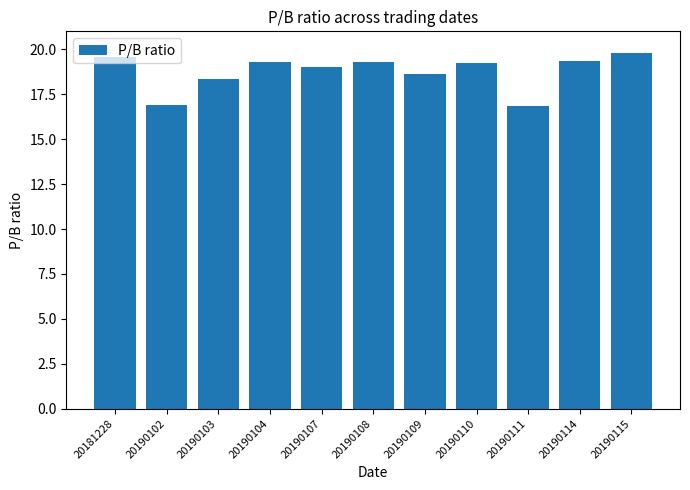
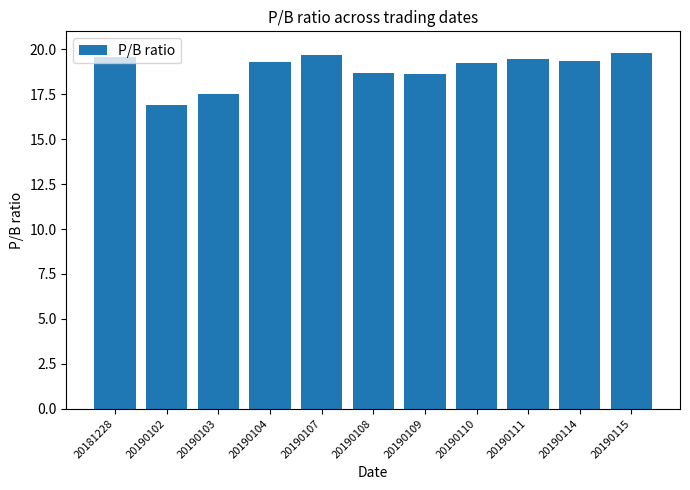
  {
    "20190102": 16.9,
-   "20190103": 18.3,
+   "20190103": 17.5,
    "20190104": 19.3,
-   "20190107": 19.0,
-   "20190108": 19.3,
+   "20190107": 19.7,
+   "20190108": 18.7,
    "20190109": 18.7,
    "20190110": 19.2,
-   "20190111": 16.9,
+   "20190111": 19.5,
    "20190114": 19.4,
    "20190115": 19.8
  }
